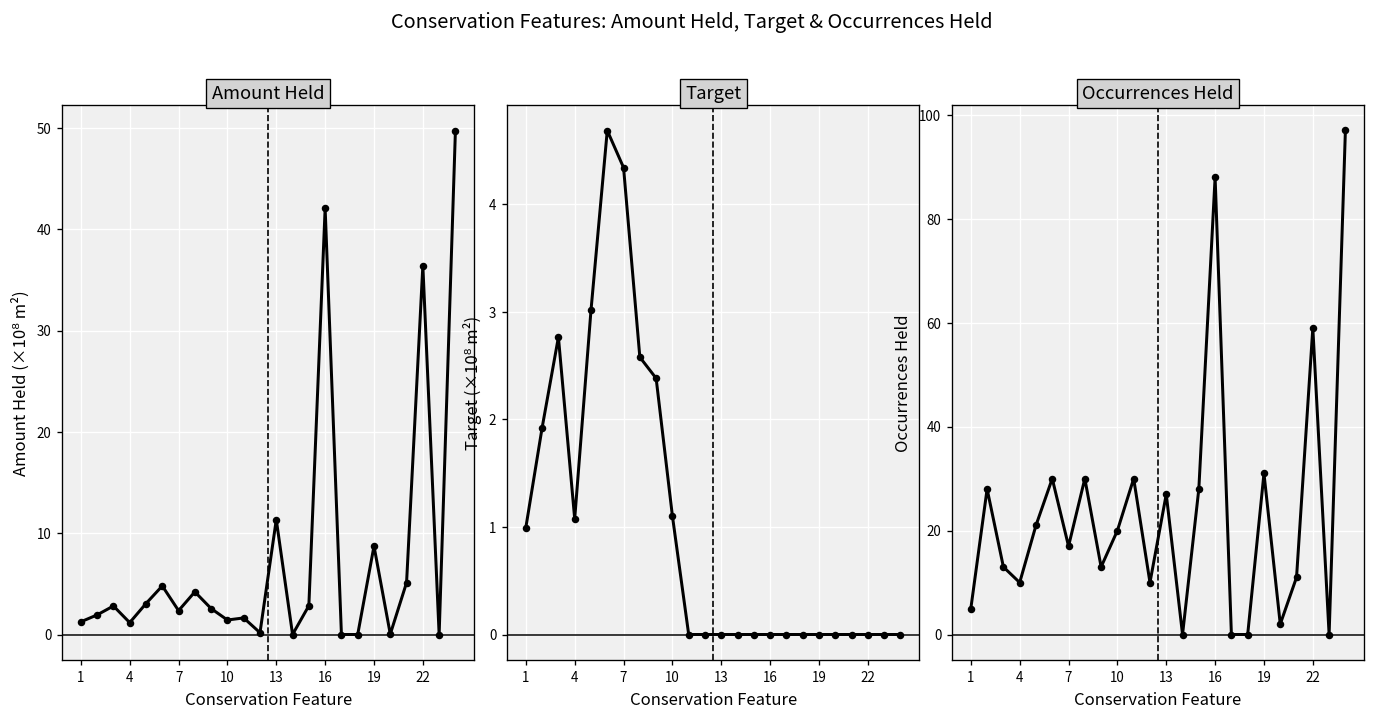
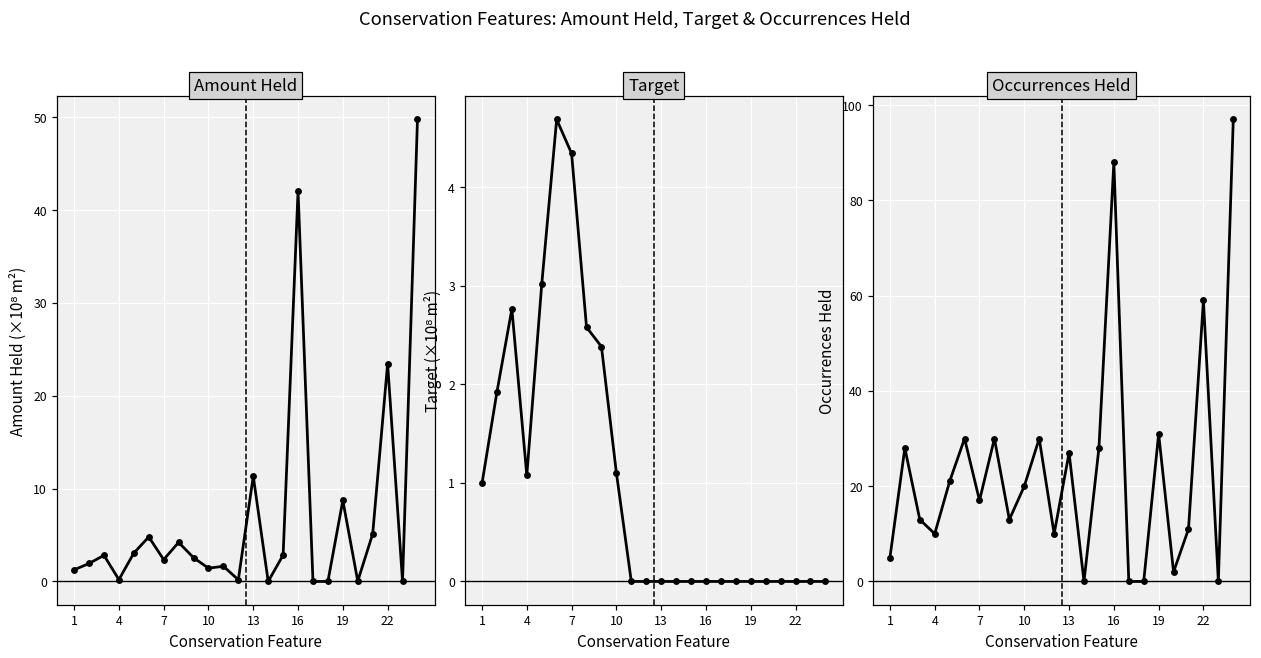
  {
    "Amount Held": {
      "1": 1,
-     "4": 1,
+     "4": 0,
      "7": 2,
      "10": 1,
      "13": 11,
      "16": 42,
      "19": 9,
-     "22": 36
+     "22": 23
    },
    "Target": {
      "1": 1.0,
      "4": 1.1,
      "7": 4.3,
      "10": 1.1,
      "13": 0.0,
      "16": 0.0,
      "19": 0.0,
      "22": 0.0
    },
    "Occurrences Held": {
      "1": 5,
      "4": 10,
      "7": 17,
      "10": 20,
      "13": 27,
      "16": 88,
      "19": 31,
      "22": 59
    }
  }
